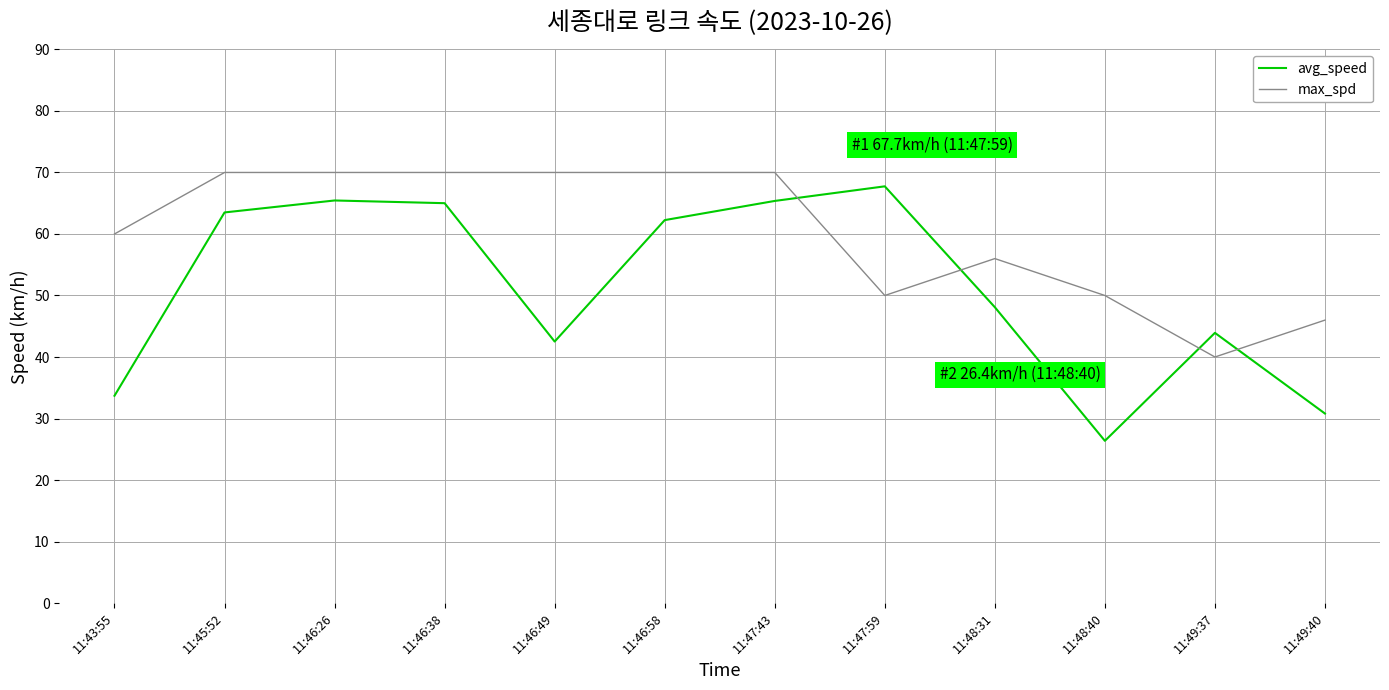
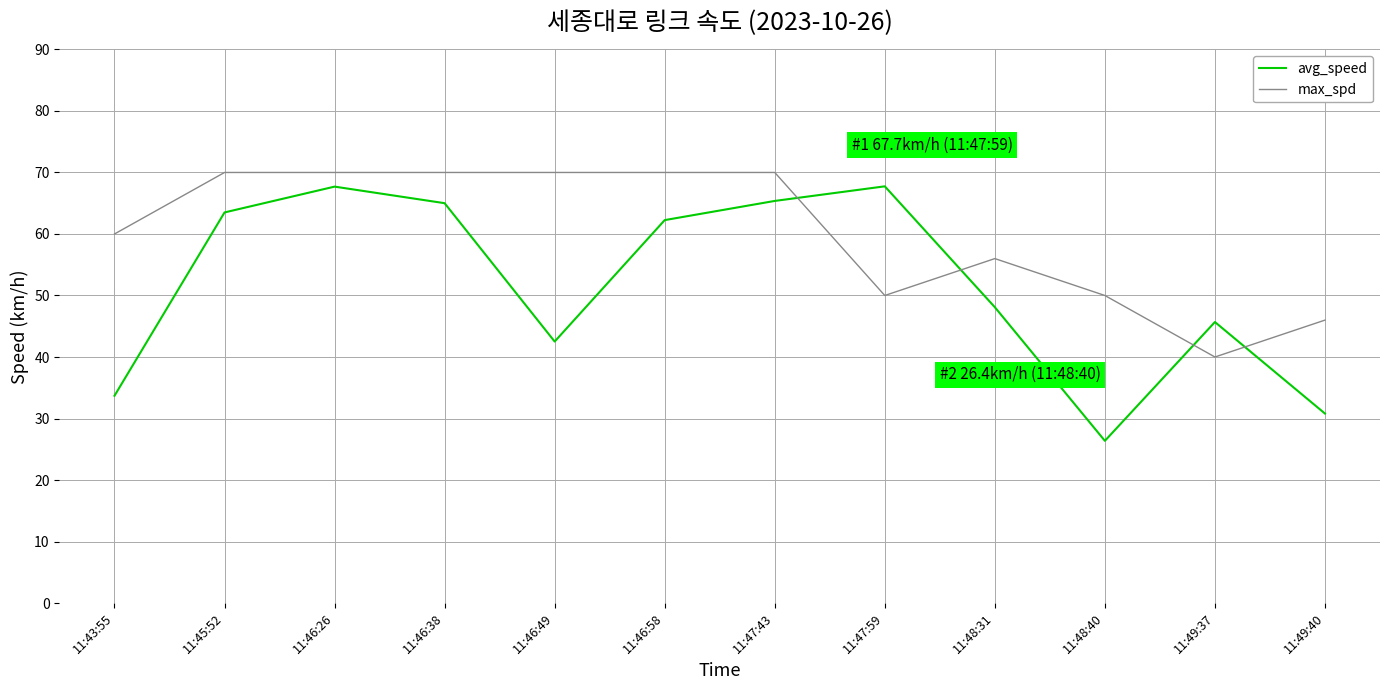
  {
    "avg_speed": {
      "11:43:55": 34,
      "11:45:52": 64,
-     "11:46:26": 65,
+     "11:46:26": 68,
      "11:46:38": 65,
      "11:46:49": 43,
      "11:46:58": 62,
      "11:47:43": 65,
      "11:47:59": 68,
      "11:48:31": 48,
      "11:48:40": 26,
-     "11:49:37": 44,
+     "11:49:37": 46,
      "11:49:40": 31
    },
    "max_spd": {
      "11:43:55": 60,
      "11:45:52": 70,
      "11:46:26": 70,
      "11:46:38": 70,
      "11:46:49": 70,
      "11:46:58": 70,
      "11:47:43": 70,
      "11:47:59": 50,
      "11:48:31": 56,
      "11:48:40": 50,
      "11:49:37": 40,
      "11:49:40": 46
    }
  }
